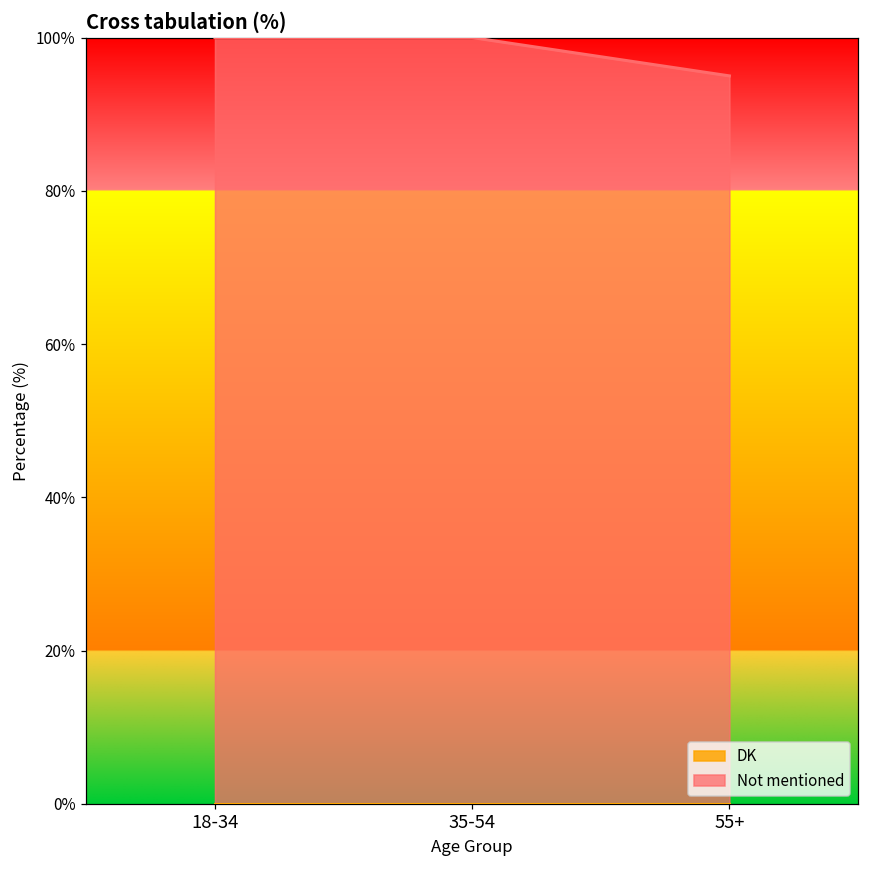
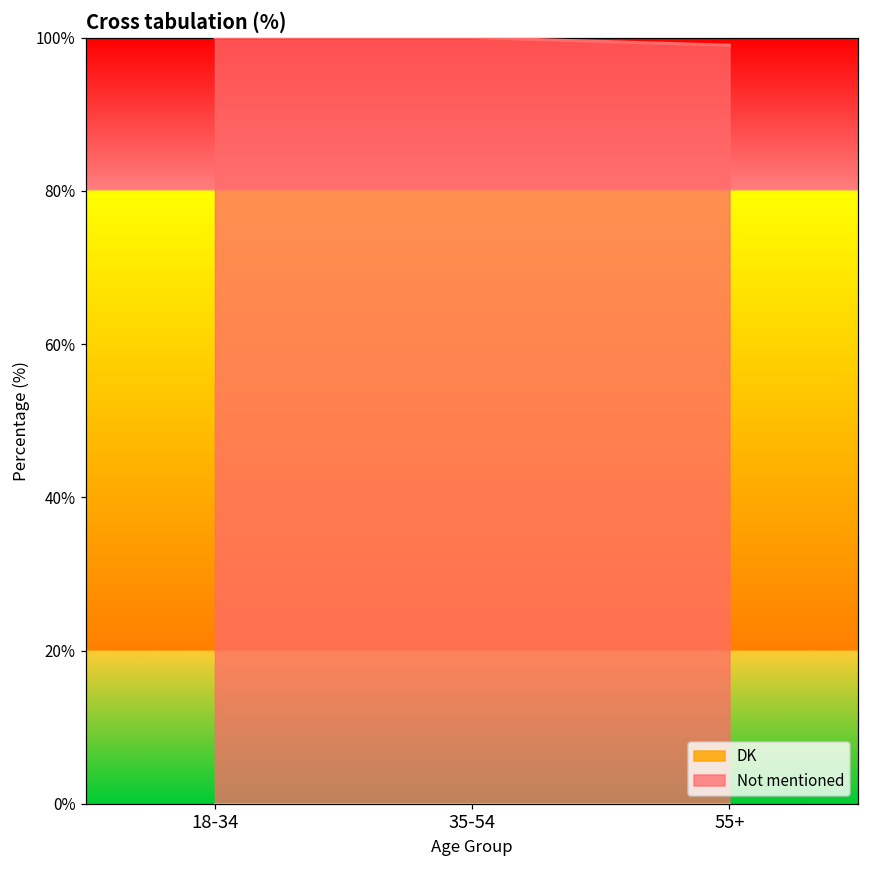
  {
    "DK": {
      "18-34": "0%",
      "35-54": "0%",
      "55+": "0%"
    },
    "Not mentioned": {
      "18-34": "100%",
      "35-54": "100%",
-     "55+": "95%"
+     "55+": "99%"
    }
  }
